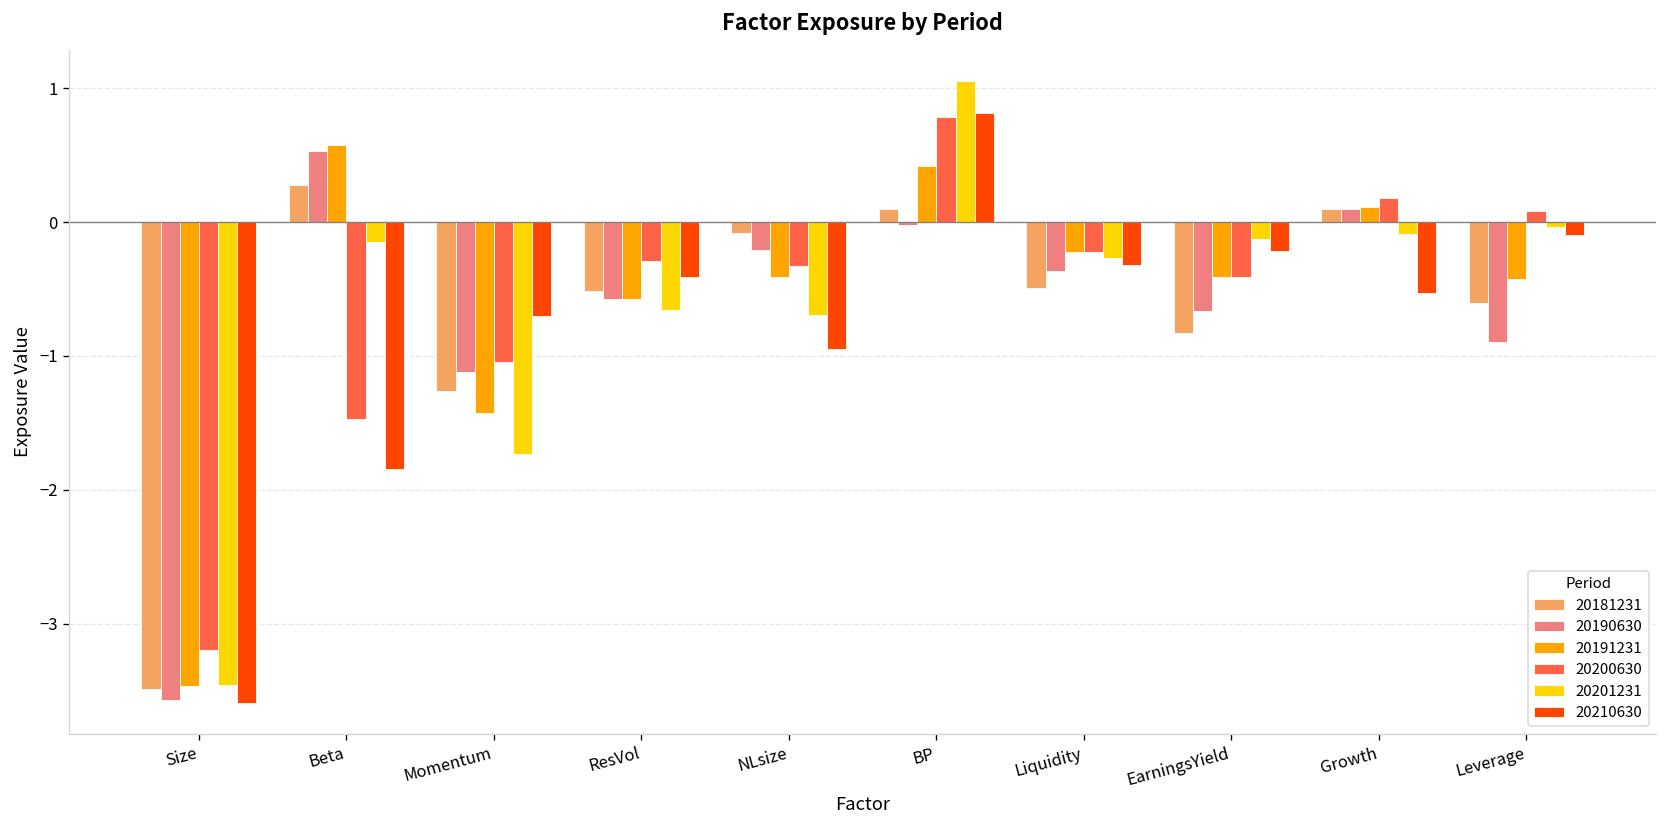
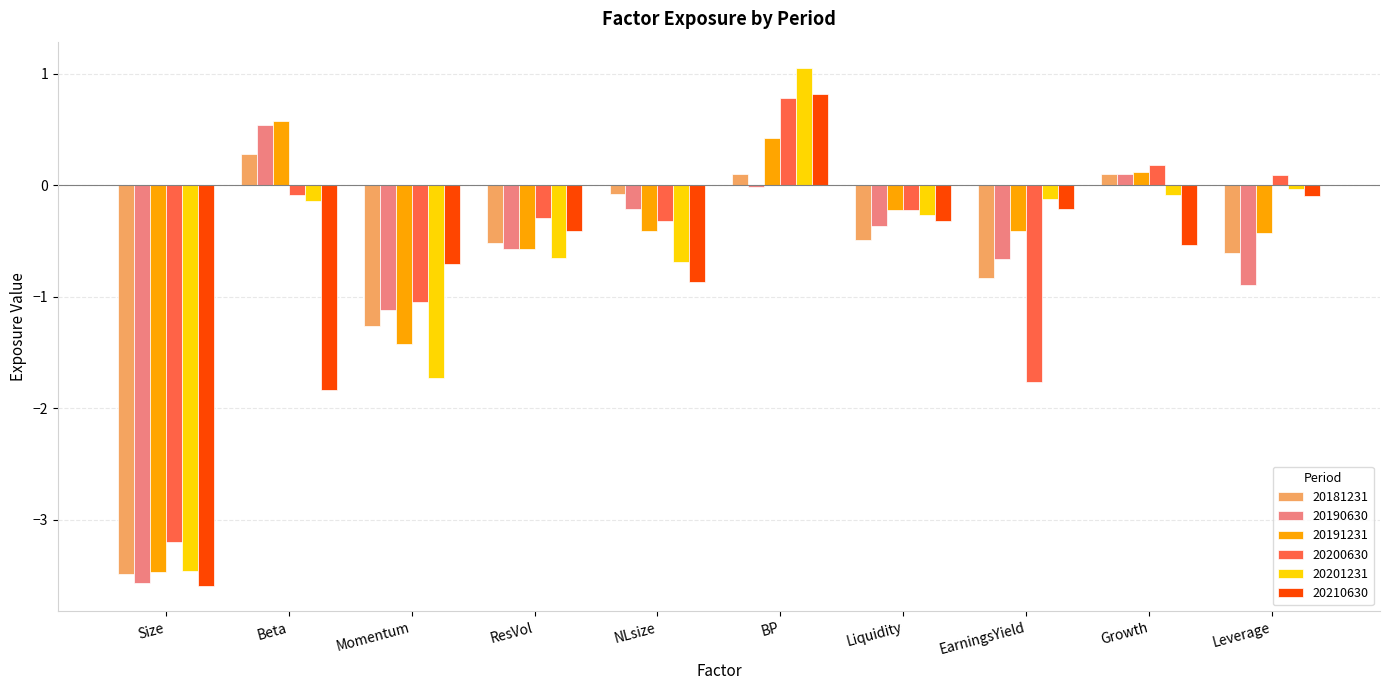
  {
    "20200630": {
      "Size": -3.20,
-     "Beta": -1.47,
+     "Beta": -0.09,
      "Momentum": -1.05,
      "ResVol": -0.29,
      "NLsize": -0.33,
      "BP": 0.79,
      "Liquidity": -0.22,
-     "EarningsYield": -0.41,
+     "EarningsYield": -1.76,
      "Growth": 0.18,
      "Leverage": 0.09
    },
    "20210630": {
      "Size": -3.59,
      "Beta": -1.84,
      "Momentum": -0.70,
      "ResVol": -0.41,
-     "NLsize": -0.95,
+     "NLsize": -0.87,
      "BP": 0.81,
      "Liquidity": -0.32,
      "EarningsYield": -0.22,
      "Growth": -0.53,
      "Leverage": -0.10
    }
  }
